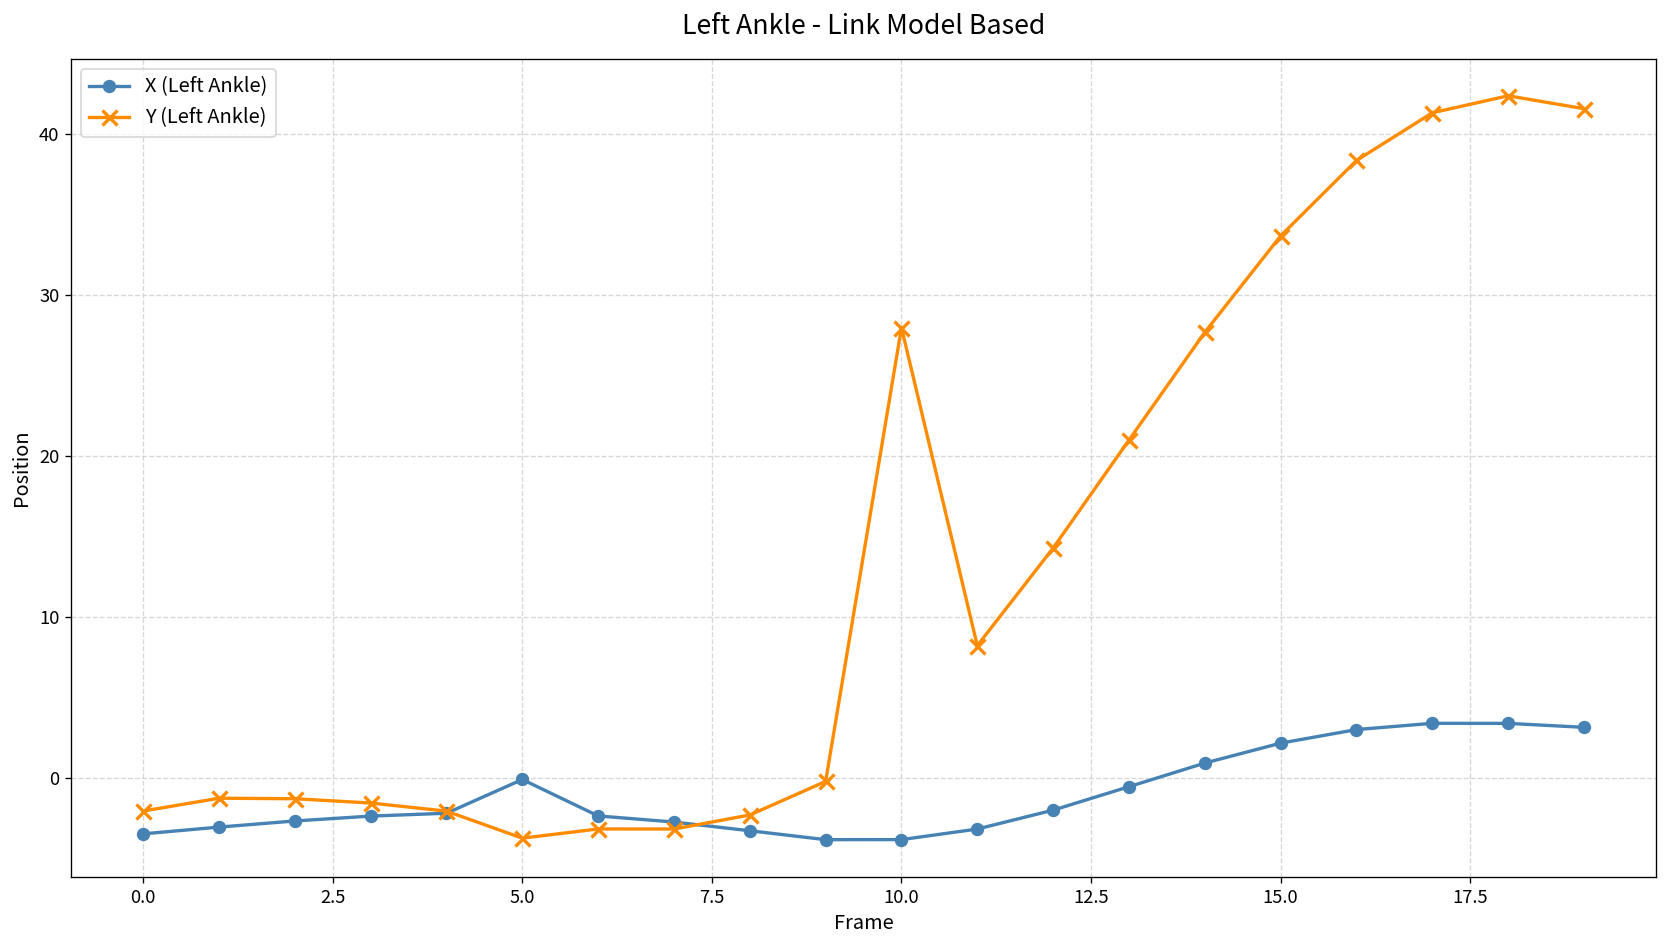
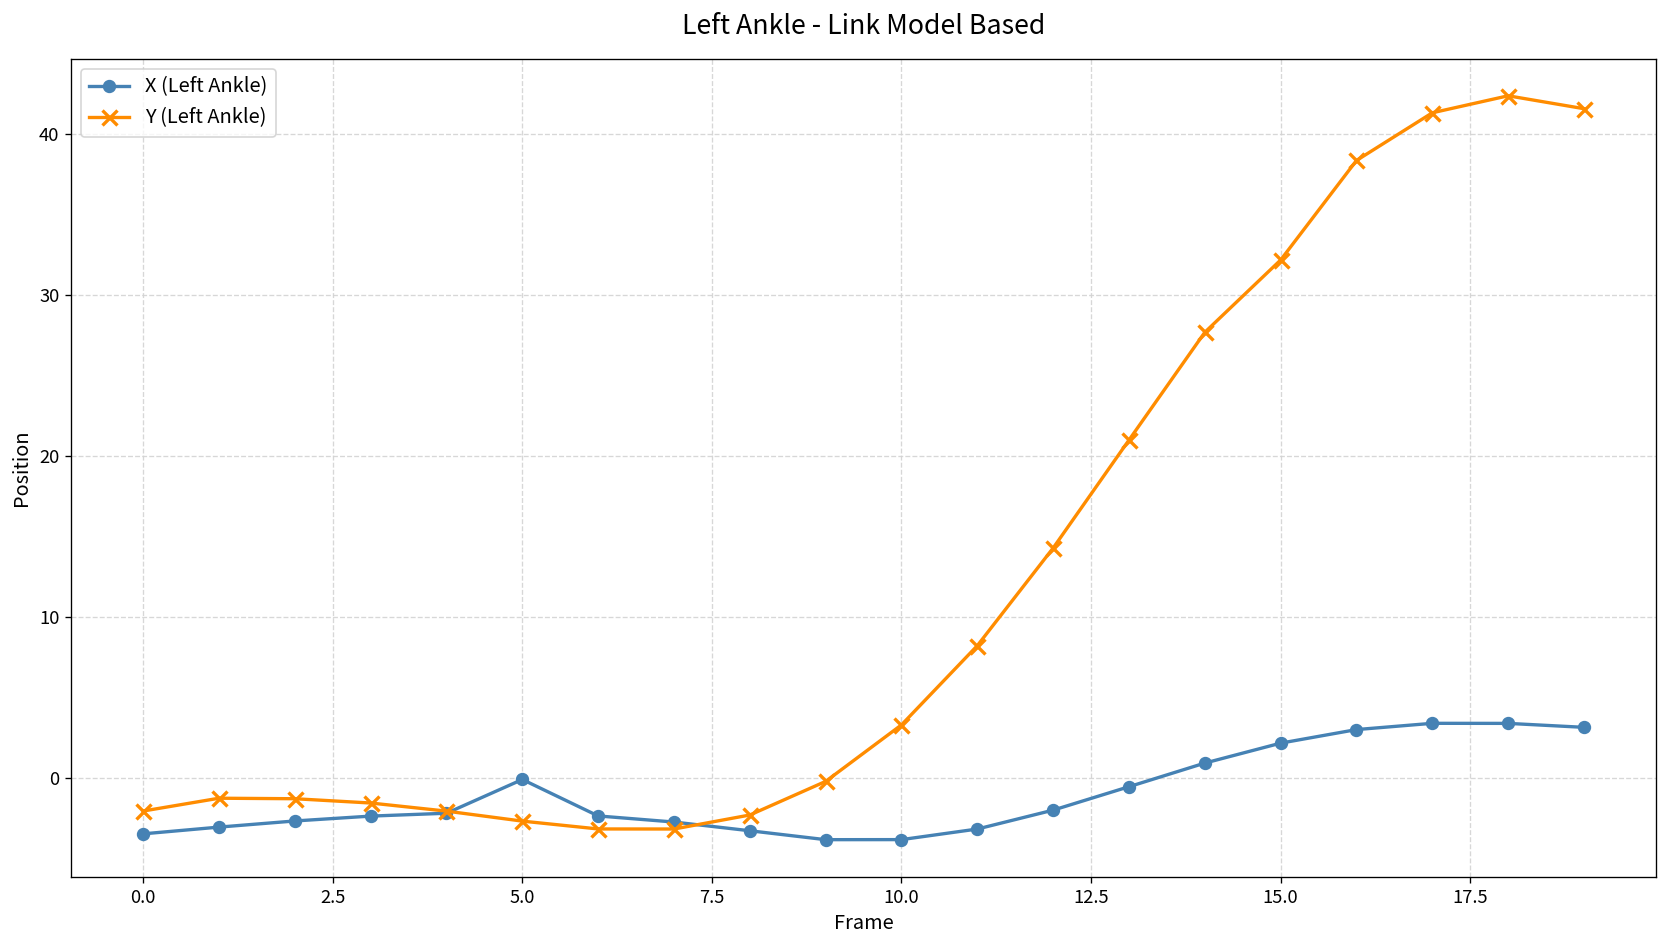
  {
    "X (Left Ankle)": {
      "0.0": -3.5,
      "5.0": -0.1,
      "10.0": -3.8,
      "15.0": 2.2
    },
    "Y (Left Ankle)": {
      "0.0": -2.0,
-     "5.0": -3.7,
-     "10.0": 28.0,
-     "15.0": 33.7
+     "5.0": -2.7,
+     "10.0": 3.3,
+     "15.0": 32.2
    }
  }
